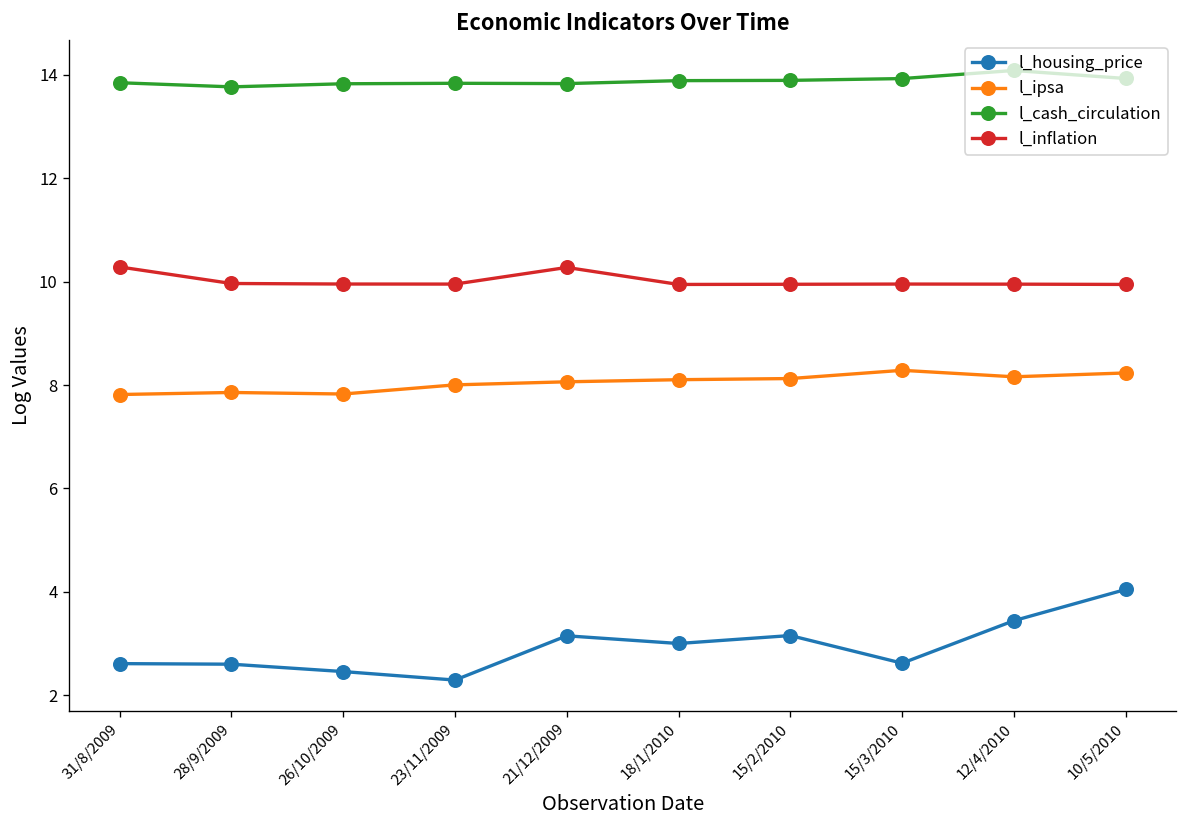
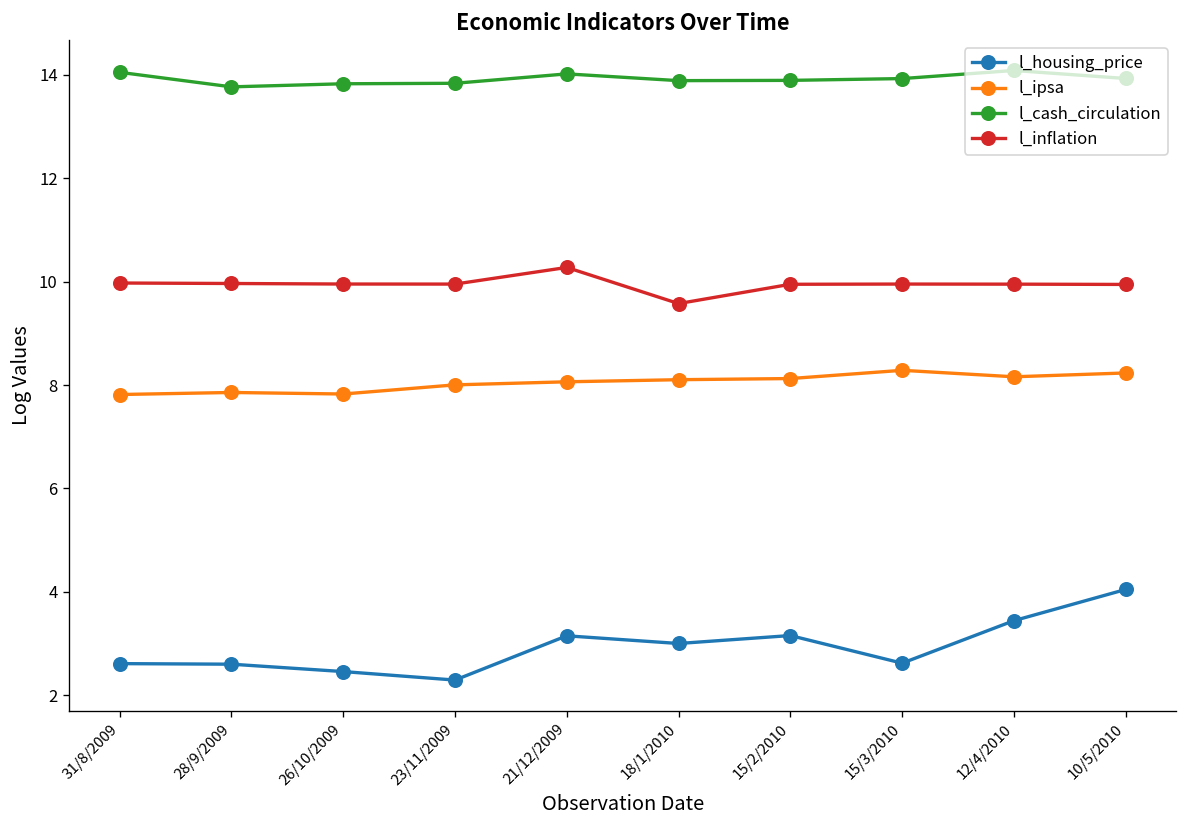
  {
    "l_housing_price": {
      "31/8/2009": 2.6,
      "28/9/2009": 2.6,
      "26/10/2009": 2.5,
      "23/11/2009": 2.3,
      "21/12/2009": 3.2,
      "18/1/2010": 3.0,
      "15/2/2010": 3.2,
      "15/3/2010": 2.6,
      "12/4/2010": 3.4,
      "10/5/2010": 4.0
    },
    "l_ipsa": {
      "31/8/2009": 7.8,
      "28/9/2009": 7.9,
      "26/10/2009": 7.8,
      "23/11/2009": 8.0,
      "21/12/2009": 8.1,
      "18/1/2010": 8.1,
      "15/2/2010": 8.1,
      "15/3/2010": 8.3,
      "12/4/2010": 8.2,
      "10/5/2010": 8.2
    },
    "l_cash_circulation": {
-     "31/8/2009": 13.8,
+     "31/8/2009": 14.0,
      "28/9/2009": 13.8,
      "26/10/2009": 13.8,
      "23/11/2009": 13.8,
-     "21/12/2009": 13.8,
+     "21/12/2009": 14.0,
      "18/1/2010": 13.9,
      "15/2/2010": 13.9,
      "15/3/2010": 13.9
    },
    "l_inflation": {
-     "31/8/2009": 10.3,
+     "31/8/2009": 10.0,
      "28/9/2009": 10.0,
      "26/10/2009": 10.0,
      "23/11/2009": 10.0,
      "21/12/2009": 10.3,
-     "18/1/2010": 9.9,
+     "18/1/2010": 9.6,
      "15/2/2010": 9.9,
      "15/3/2010": 10.0,
      "12/4/2010": 10.0,
      "10/5/2010": 9.9
    }
  }
